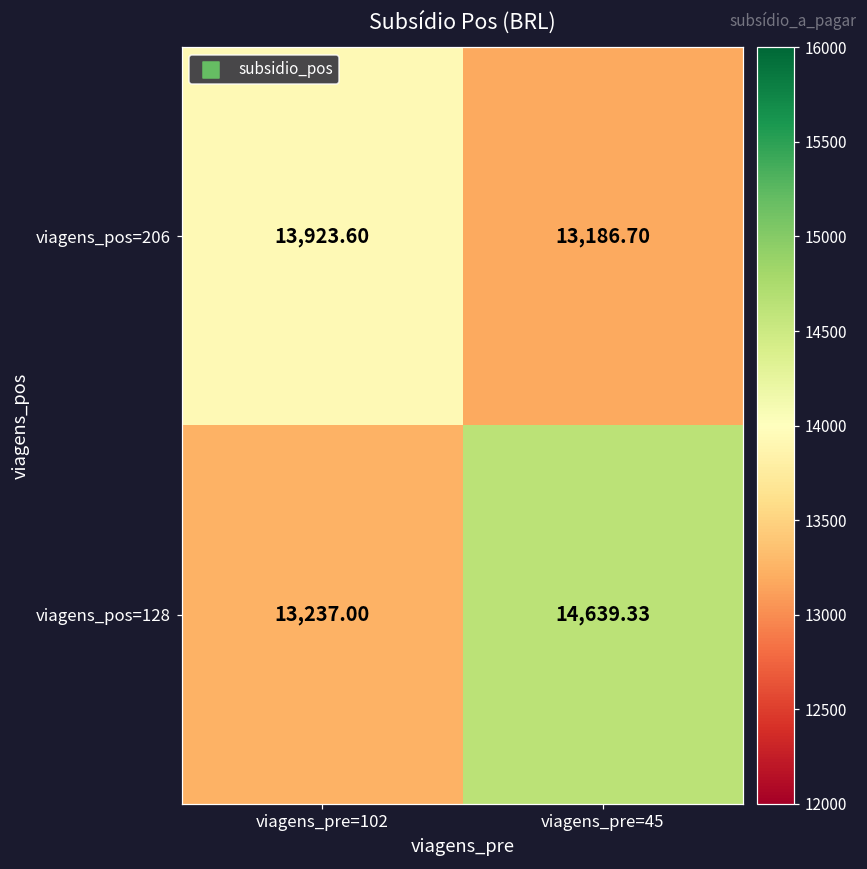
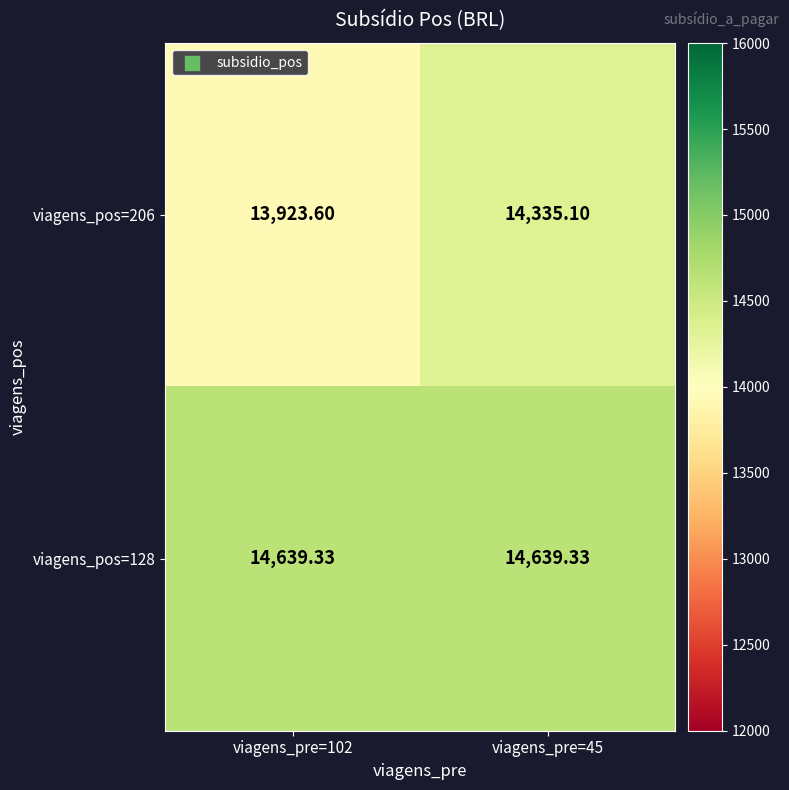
  {
    "viagens_pos=206": {
      "viagens_pre=102": "13,923.60",
-     "viagens_pre=45": "13,186.70"
+     "viagens_pre=45": "14,335.10"
    },
    "viagens_pos=128": {
-     "viagens_pre=102": "13,237.00",
+     "viagens_pre=102": "14,639.33",
      "viagens_pre=45": "14,639.33"
    }
  }
